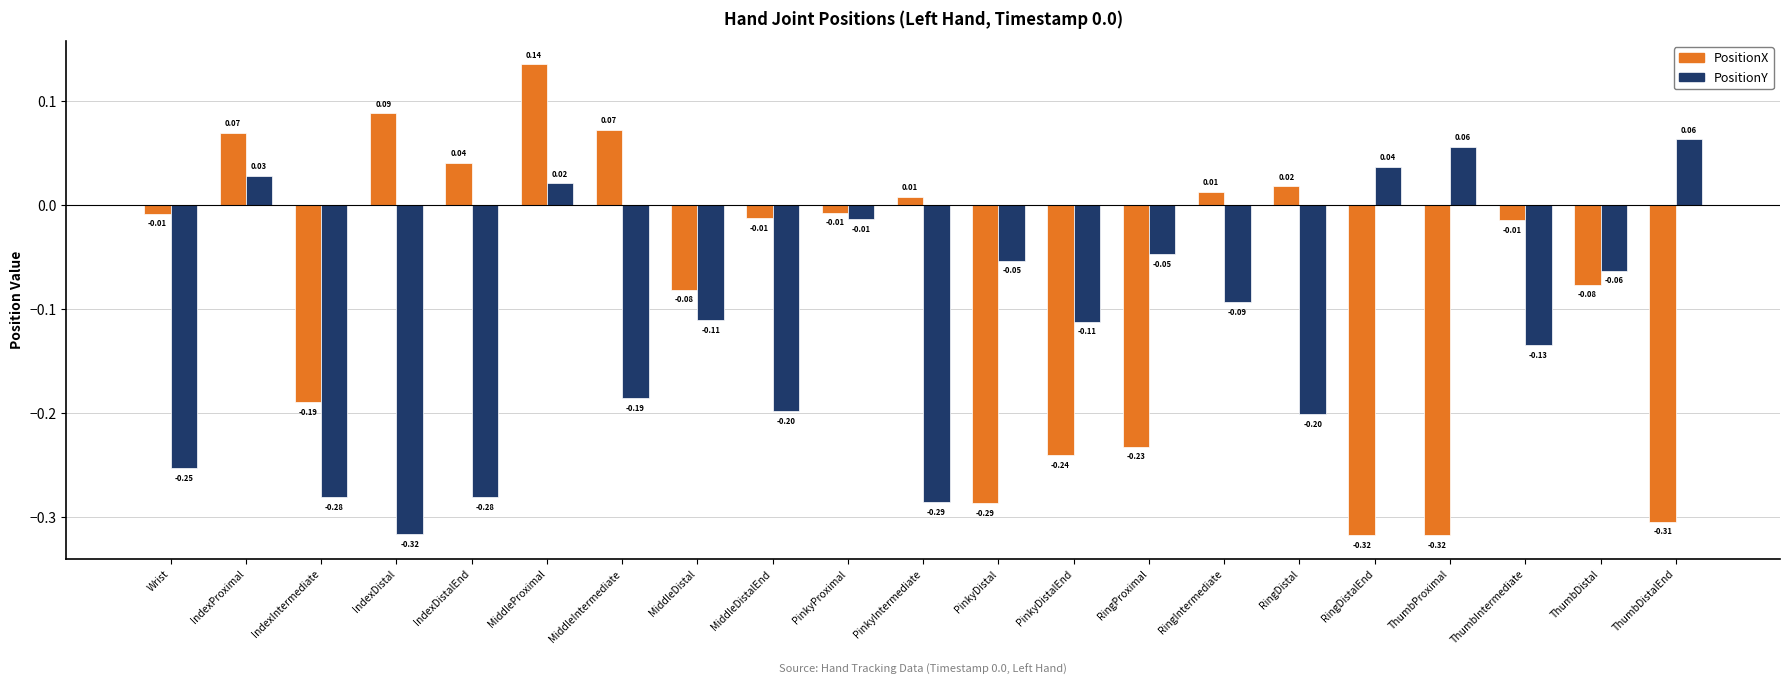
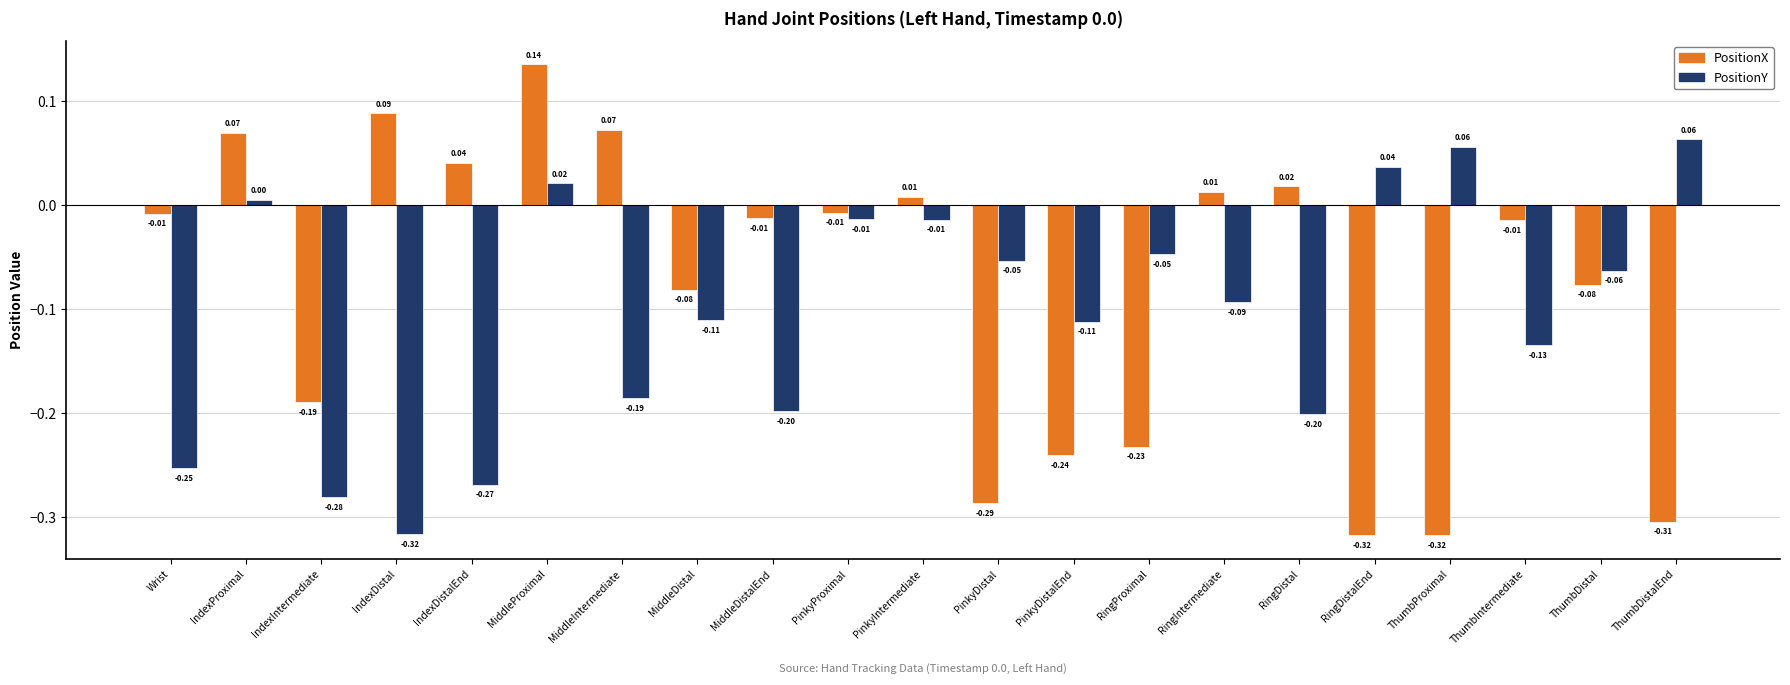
  {
    "PositionX": {
      "Wrist": -0.01,
      "IndexProximal": 0.07,
      "IndexIntermediate": -0.19,
      "IndexDistal": 0.09,
      "IndexDistalEnd": 0.04,
      "MiddleProximal": 0.14,
      "MiddleIntermediate": 0.07,
      "MiddleDistal": -0.08,
      "MiddleDistalEnd": -0.01,
      "PinkyProximal": -0.01,
      "PinkyIntermediate": 0.01,
      "PinkyDistal": -0.29,
      "PinkyDistalEnd": -0.24,
      "RingProximal": -0.23,
      "RingIntermediate": 0.01,
      "RingDistal": 0.02,
      "RingDistalEnd": -0.32,
      "ThumbProximal": -0.32,
      "ThumbIntermediate": -0.01,
      "ThumbDistal": -0.08,
      "ThumbDistalEnd": -0.31
    },
    "PositionY": {
      "Wrist": -0.25,
-     "IndexProximal": 0.03,
+     "IndexProximal": 0.00,
      "IndexIntermediate": -0.28,
      "IndexDistal": -0.32,
-     "IndexDistalEnd": -0.28,
+     "IndexDistalEnd": -0.27,
      "MiddleProximal": 0.02,
      "MiddleIntermediate": -0.19,
      "MiddleDistal": -0.11,
      "MiddleDistalEnd": -0.20,
      "PinkyProximal": -0.01,
-     "PinkyIntermediate": -0.29,
+     "PinkyIntermediate": -0.01,
      "PinkyDistal": -0.05,
      "PinkyDistalEnd": -0.11,
      "RingProximal": -0.05,
      "RingIntermediate": -0.09,
      "RingDistal": -0.20,
      "RingDistalEnd": 0.04,
      "ThumbProximal": 0.06,
      "ThumbIntermediate": -0.13,
      "ThumbDistal": -0.06,
      "ThumbDistalEnd": 0.06
    }
  }
